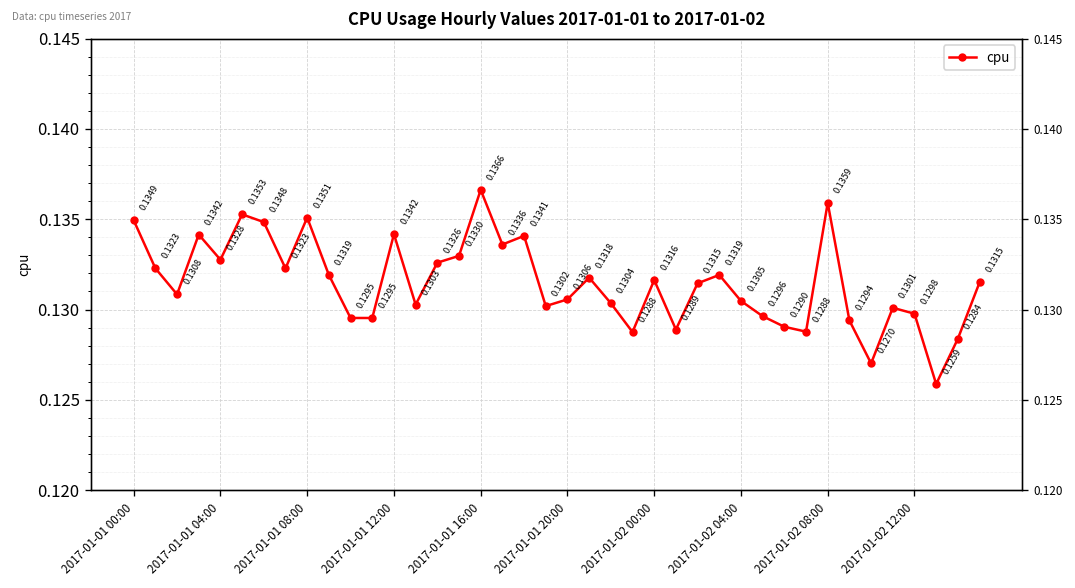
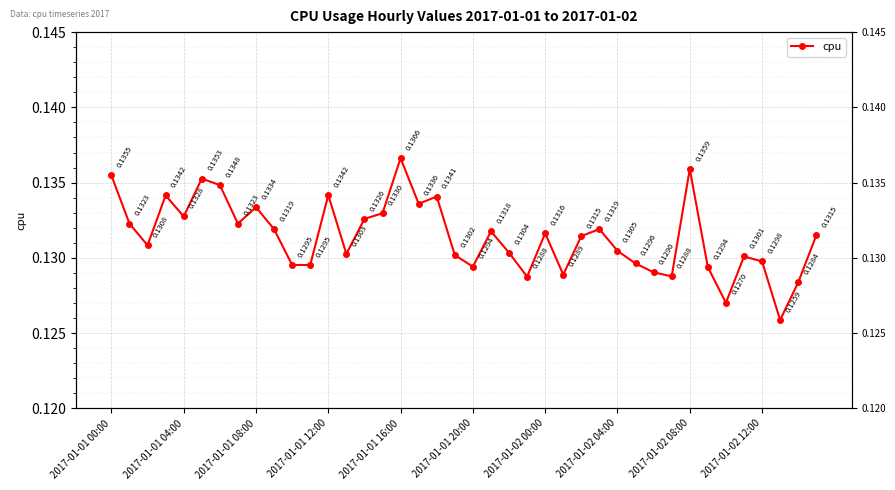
  {
-   "2017-01-01 00:00": 0.1349,
+   "2017-01-01 00:00": 0.1355,
    "2017-01-01 04:00": 0.1328,
-   "2017-01-01 08:00": 0.1351,
+   "2017-01-01 08:00": 0.1334,
    "2017-01-01 12:00": 0.1342,
    "2017-01-01 16:00": 0.1366,
-   "2017-01-01 20:00": 0.1306,
+   "2017-01-01 20:00": 0.1294,
    "2017-01-02 00:00": 0.1316,
    "2017-01-02 04:00": 0.1305,
    "2017-01-02 08:00": 0.1359,
    "2017-01-02 12:00": 0.1298
  }
